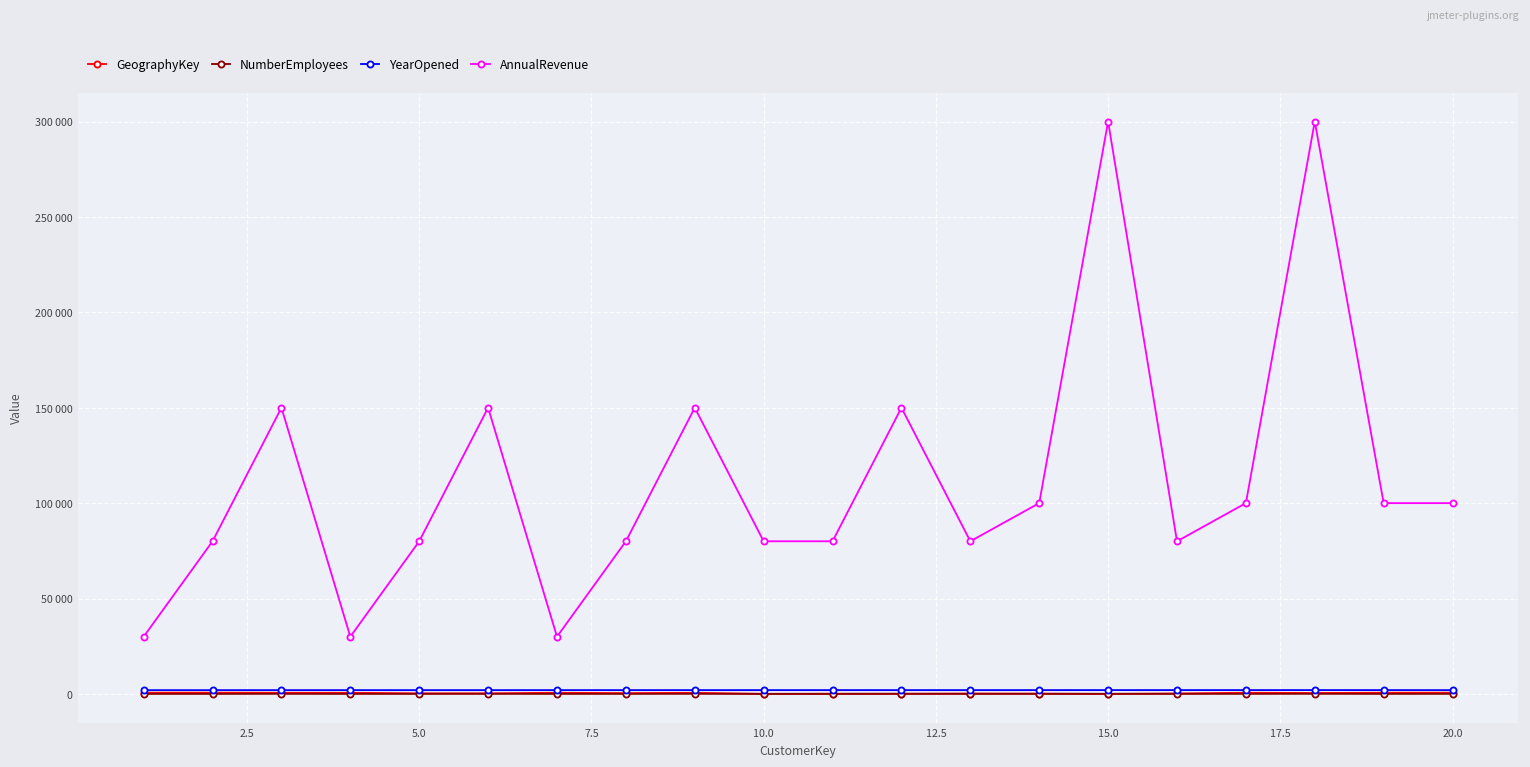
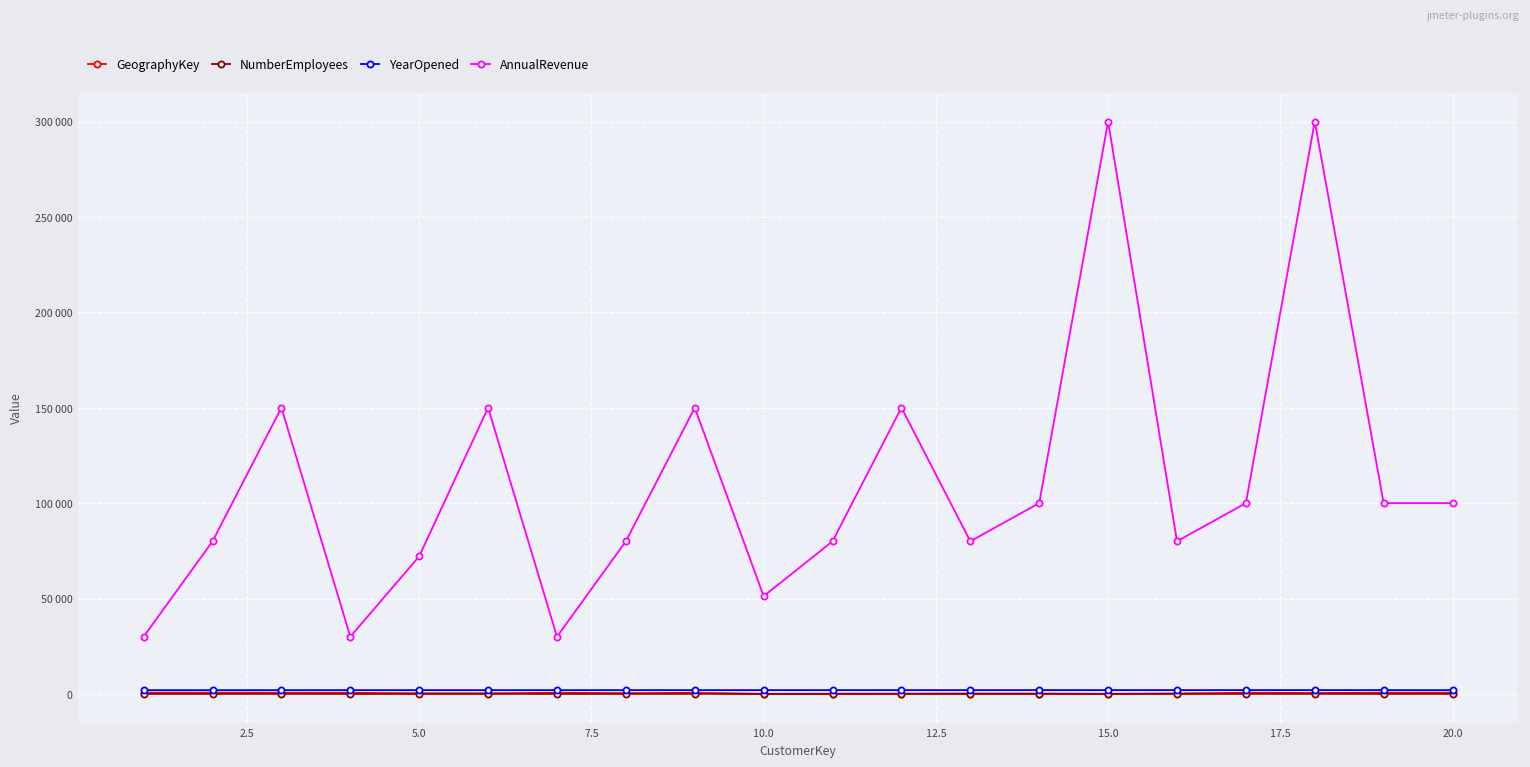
  {
    "YearOpened": {
      "5.0": 2000,
      "10.0": 2000,
      "15.0": 2000
    },
    "AnnualRevenue": {
-     "5.0": 80000,
-     "10.0": 80000,
+     "5.0": 72000,
+     "10.0": 51000,
      "15.0": 300000,
      "20.0": 100000
    }
  }
